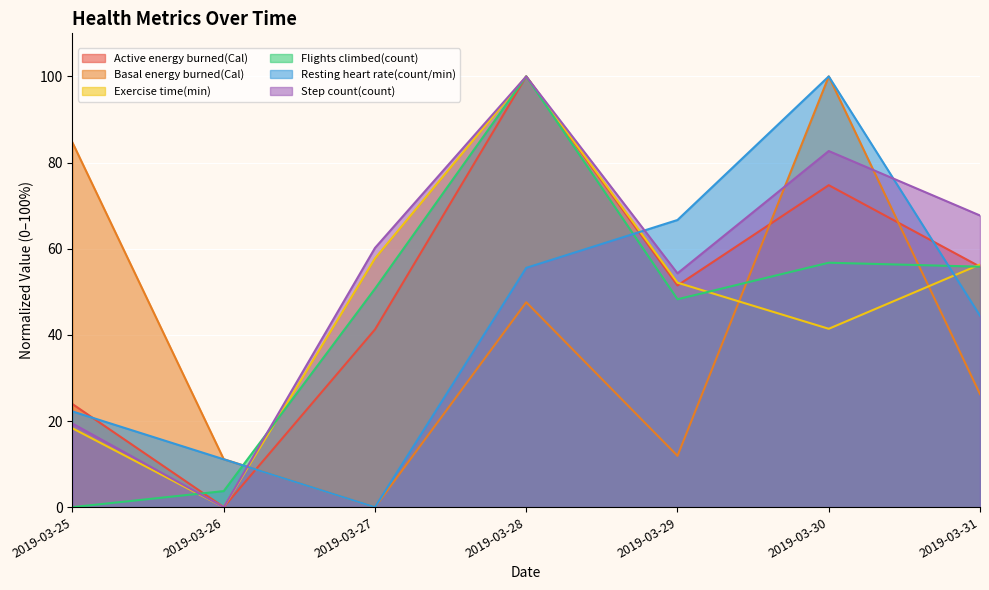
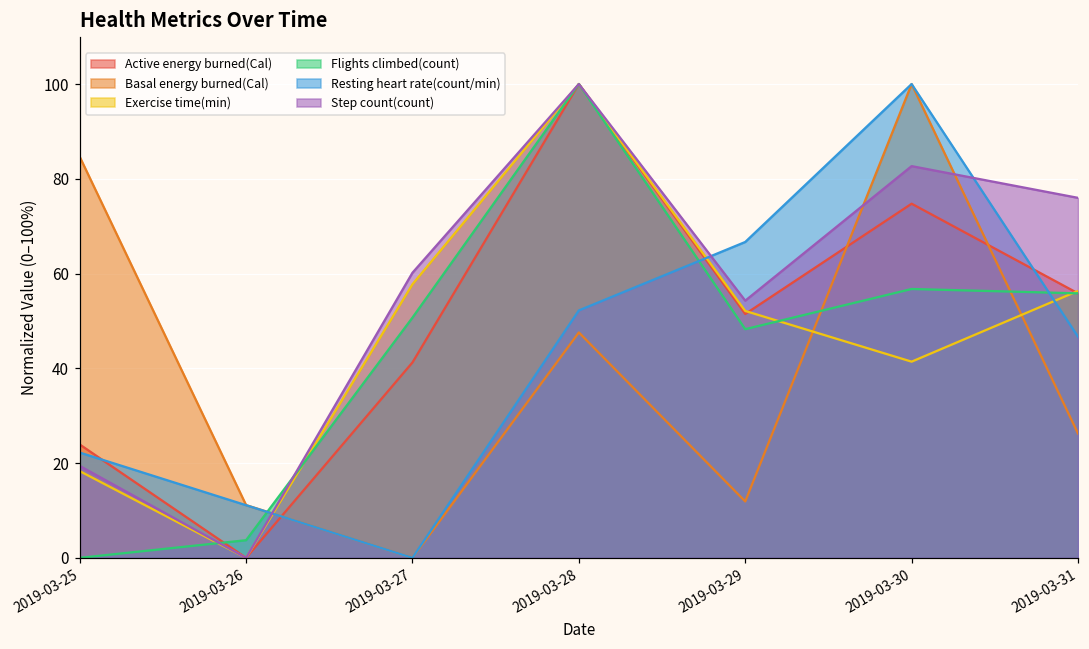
  {
    "Exercise time(min)": {
      "2019-03-25": 18,
      "2019-03-27": 58,
      "2019-03-29": 52,
      "2019-03-30": 41
    },
    "Flights climbed(count)": {
      "2019-03-25": 0,
      "2019-03-26": 4,
      "2019-03-27": 51,
      "2019-03-29": 48,
      "2019-03-30": 57
    },
    "Resting heart rate(count/min)": {
      "2019-03-25": 22,
-     "2019-03-28": 56,
+     "2019-03-28": 52,
      "2019-03-29": 67,
-     "2019-03-31": 44
+     "2019-03-31": 47
    },
    "Step count(count)": {
      "2019-03-25": 19,
      "2019-03-27": 60,
      "2019-03-29": 54,
      "2019-03-30": 83,
-     "2019-03-31": 68
+     "2019-03-31": 76
    }
  }
